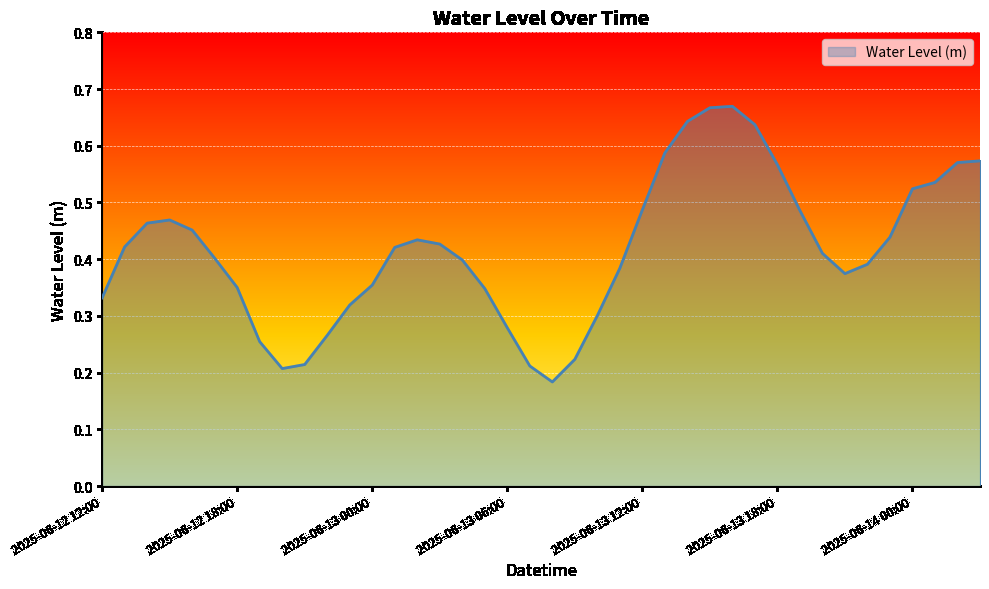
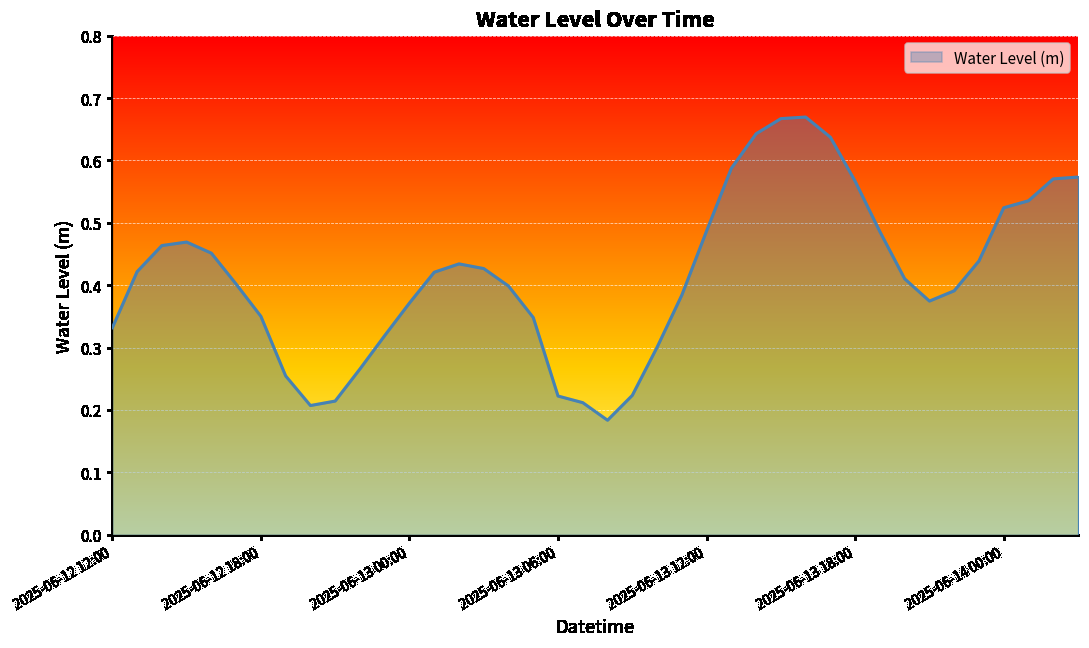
  {
    "2025-06-12 12:00": 0.33,
    "2025-06-12 18:00": 0.35,
-   "2025-06-13 00:00": 0.35,
-   "2025-06-13 06:00": 0.28,
+   "2025-06-13 00:00": 0.37,
+   "2025-06-13 06:00": 0.22,
    "2025-06-13 12:00": 0.49,
    "2025-06-13 18:00": 0.57,
    "2025-06-14 00:00": 0.52
  }
